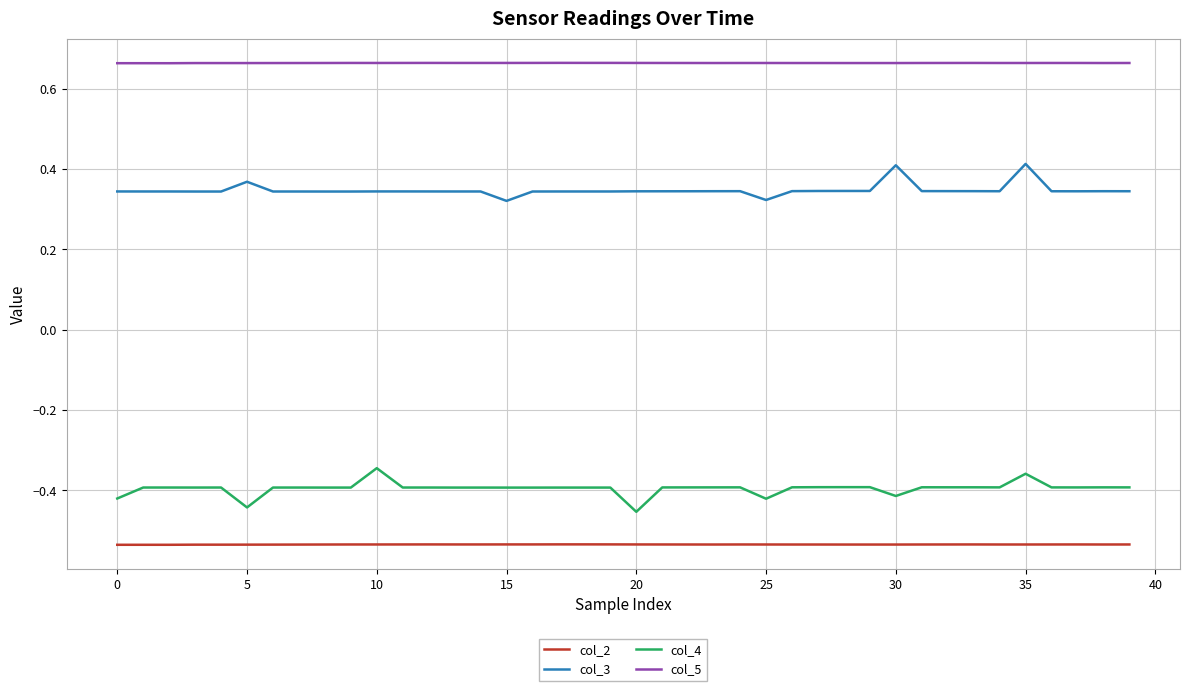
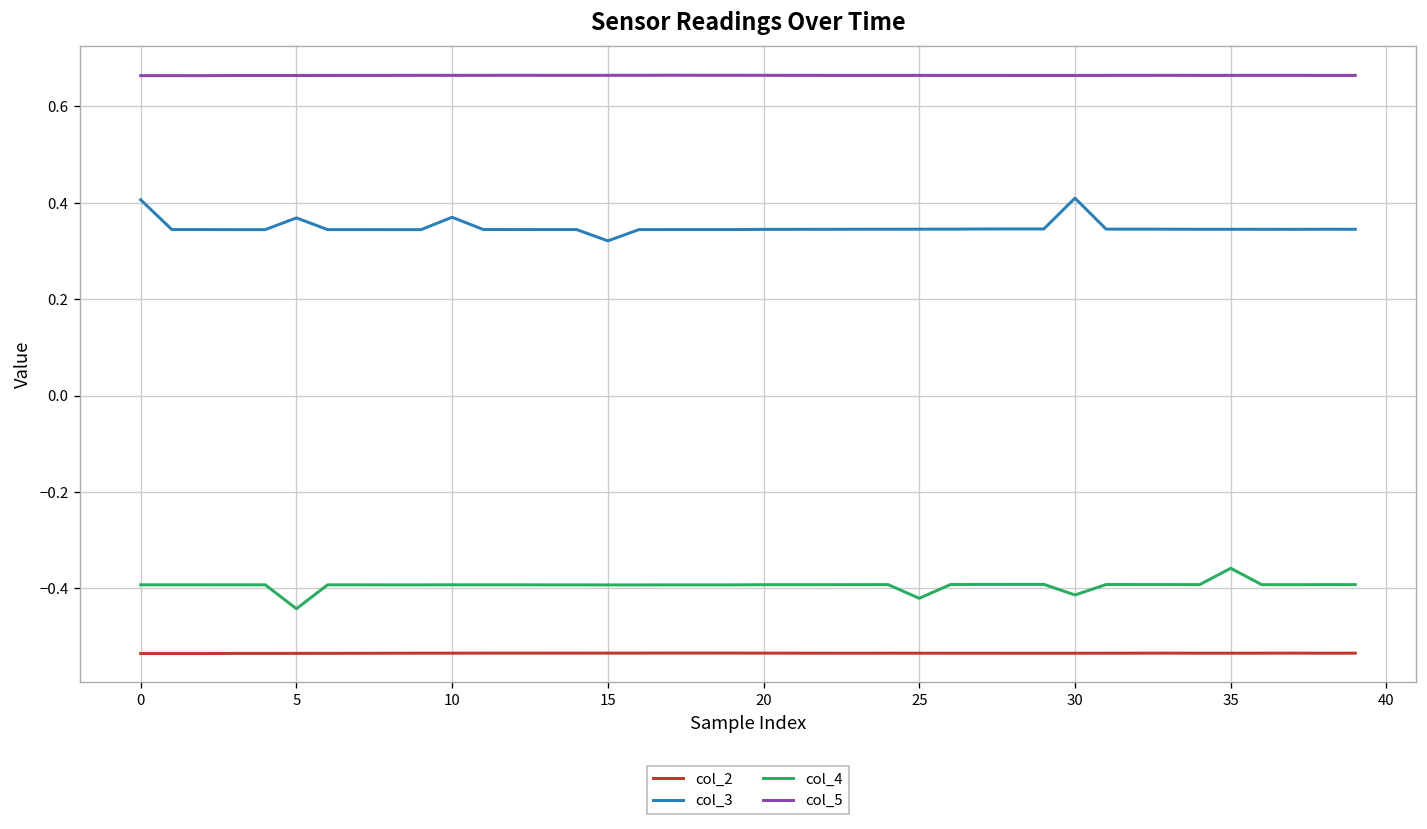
  {
    "col_2": {
      "0": -0.54,
      "5": -0.53,
      "10": -0.53,
      "15": -0.53,
      "20": -0.53,
      "25": -0.53,
      "30": -0.53,
      "35": -0.53
    },
    "col_3": {
-     "0": 0.34,
+     "0": 0.41,
      "5": 0.37,
-     "10": 0.34,
+     "10": 0.37,
      "15": 0.32,
      "20": 0.34,
-     "25": 0.32,
+     "25": 0.35,
      "30": 0.41,
-     "35": 0.41
+     "35": 0.34
    },
    "col_4": {
-     "0": -0.42,
+     "0": -0.39,
      "5": -0.44,
-     "10": -0.34,
+     "10": -0.39,
      "15": -0.39,
-     "20": -0.45,
+     "20": -0.39,
      "25": -0.42,
      "30": -0.41,
      "35": -0.36
    },
    "col_5": {
      "0": 0.66,
      "5": 0.66,
      "10": 0.66,
      "15": 0.66,
      "20": 0.66,
      "25": 0.66,
      "30": 0.66,
      "35": 0.66
    }
  }
